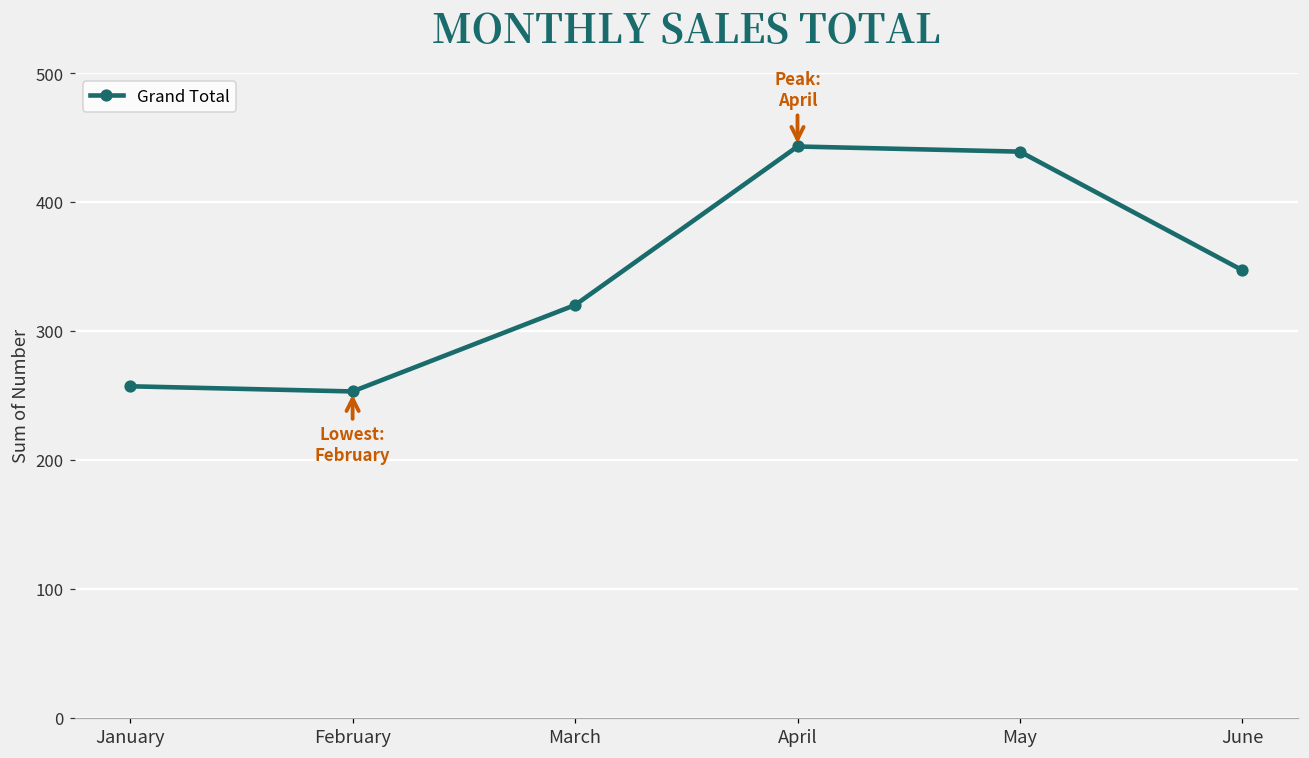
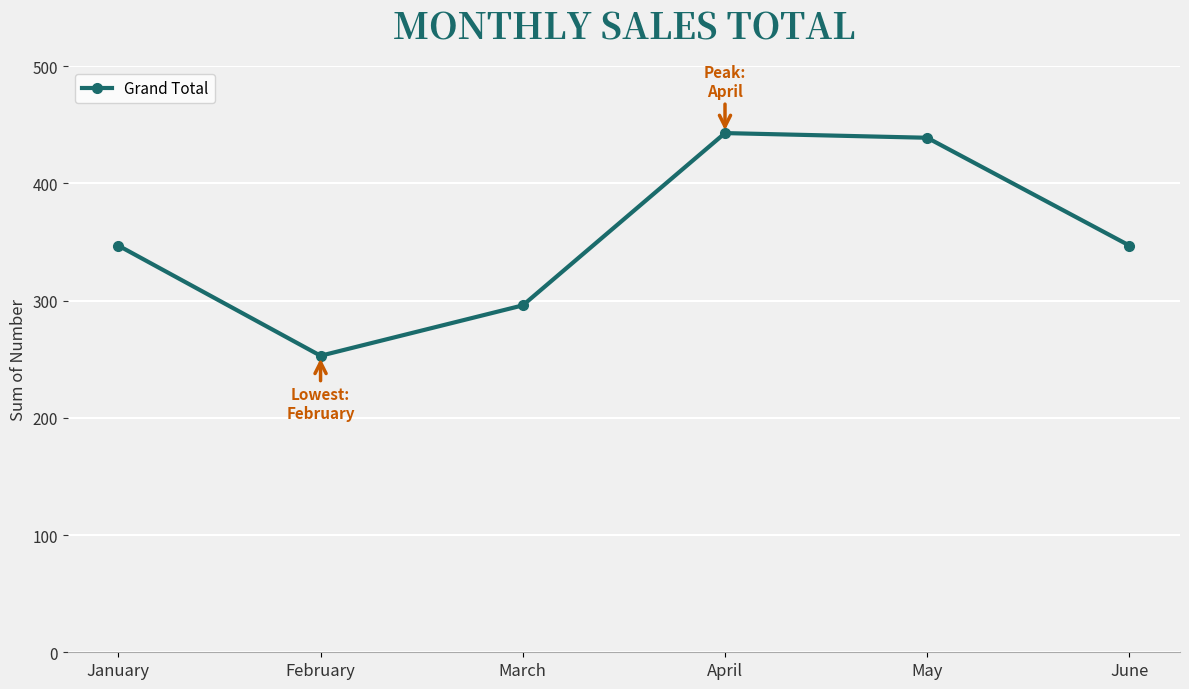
  {
-   "January": 257,
+   "January": 347,
    "February": 253,
-   "March": 320,
+   "March": 296,
    "April": 443,
    "May": 439,
    "June": 347
  }
